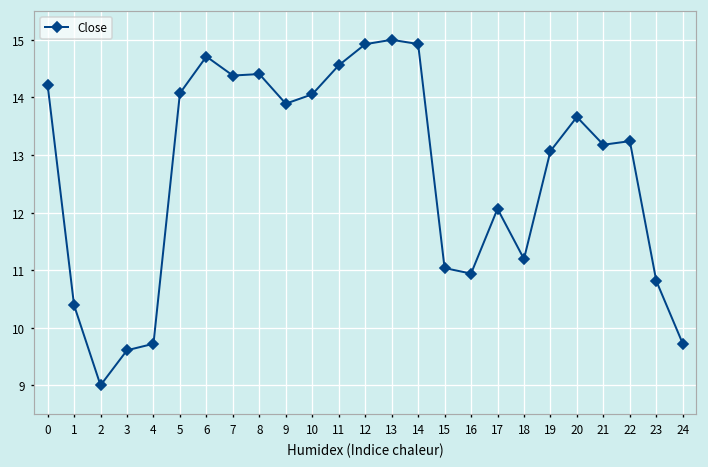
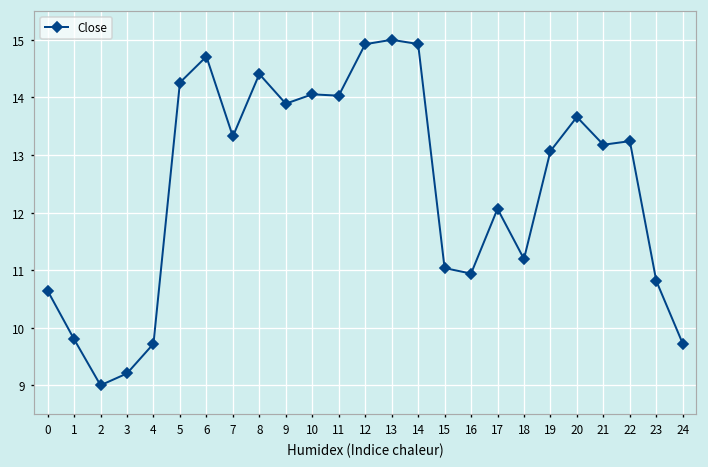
  {
-   "0": 14.2,
-   "1": 10.4,
+   "0": 10.6,
+   "1": 9.8,
    "2": 9.0,
-   "3": 9.6,
+   "3": 9.2,
    "4": 9.7,
-   "5": 14.1,
+   "5": 14.3,
    "6": 14.7,
-   "7": 14.4,
+   "7": 13.3,
    "8": 14.4,
    "9": 13.9,
    "10": 14.1,
-   "11": 14.6,
+   "11": 14.0,
    "12": 14.9,
    "13": 15.0,
    "14": 14.9,
    "15": 11.0,
    "16": 10.9,
    "17": 12.1,
    "18": 11.2,
    "19": 13.1,
    "20": 13.7,
    "21": 13.2,
    "22": 13.2,
    "23": 10.8,
    "24": 9.7
  }
